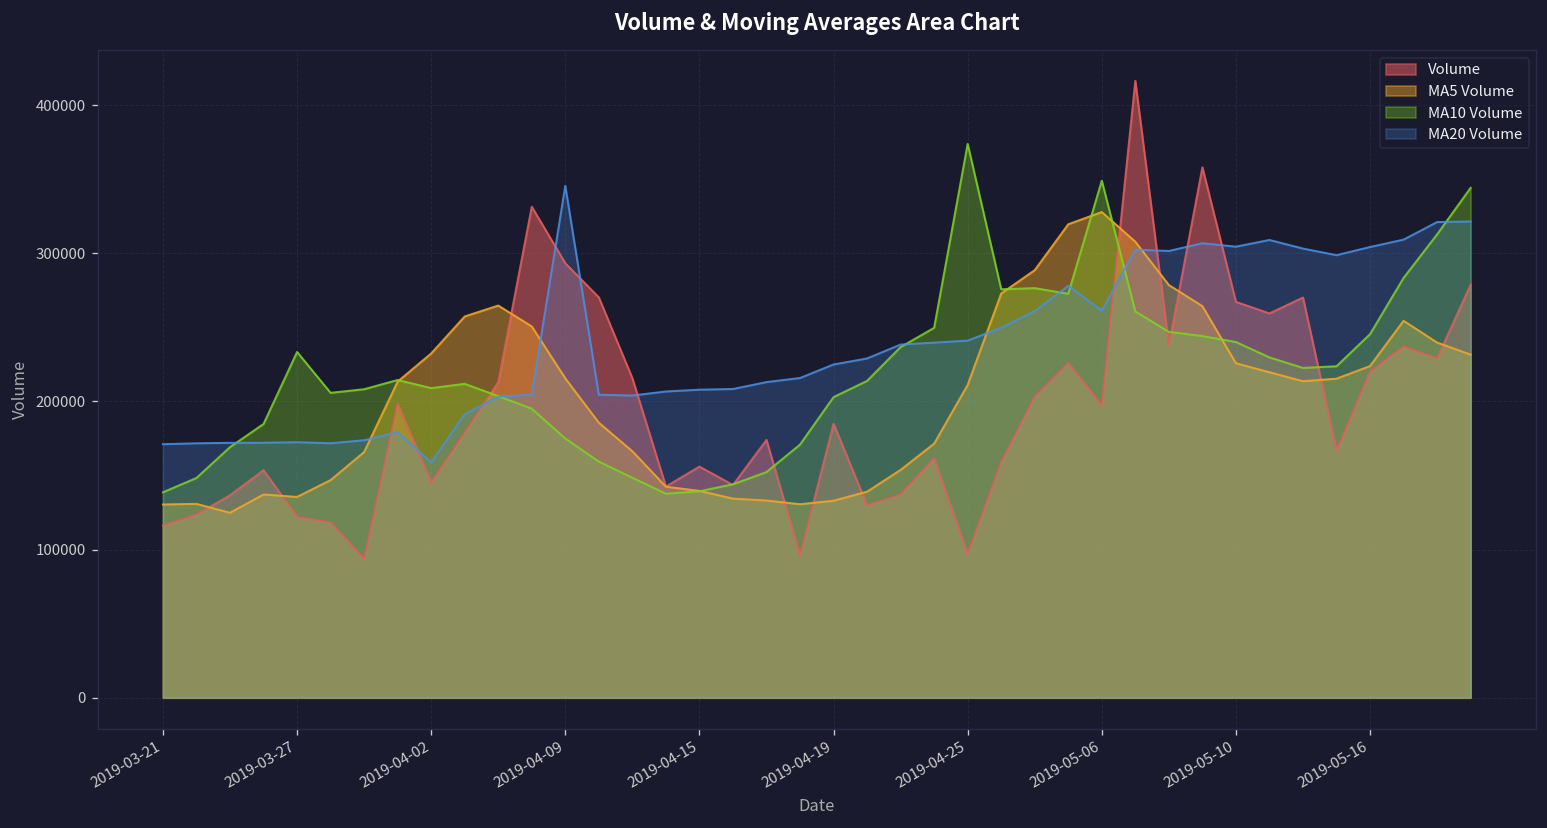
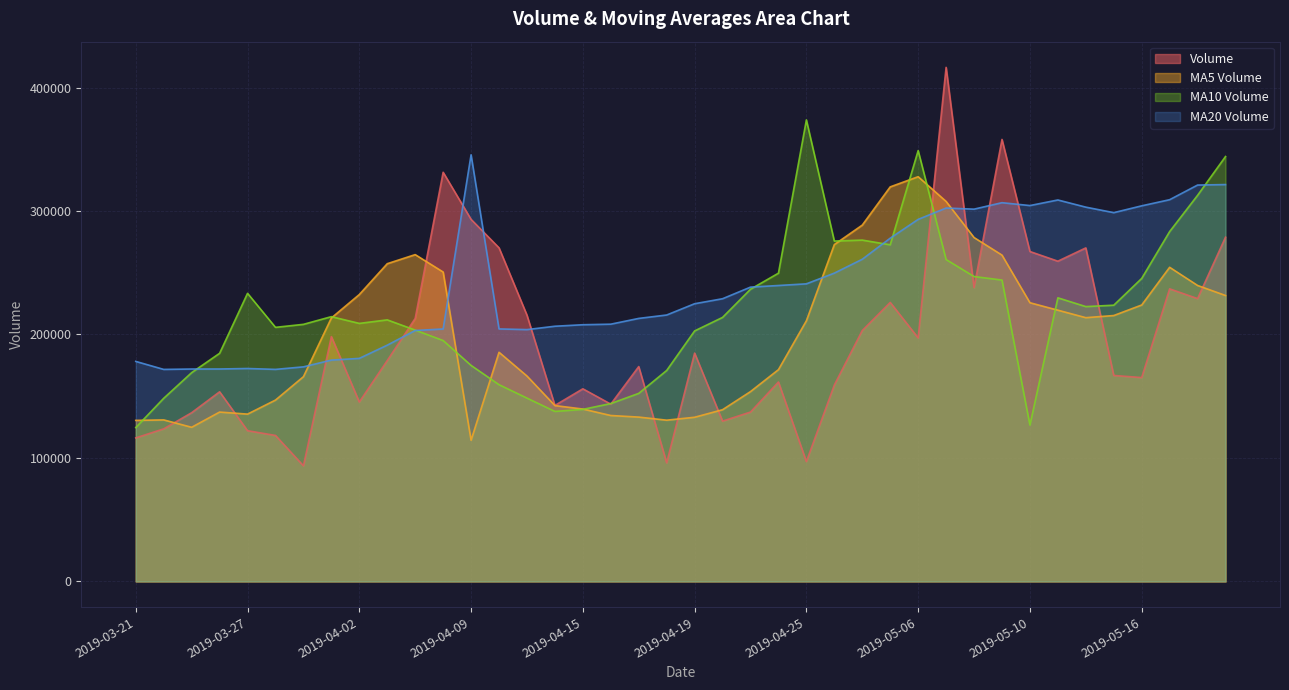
  {
    "Volume": {
      "2019-03-21": 116000,
      "2019-03-27": 122000,
      "2019-04-02": 145000,
      "2019-04-09": 293000,
      "2019-04-15": 156000,
      "2019-04-19": 185000,
      "2019-04-25": 97000,
      "2019-05-06": 197000,
      "2019-05-10": 267000,
-     "2019-05-16": 220000
+     "2019-05-16": 165000
    },
    "MA5 Volume": {
      "2019-03-21": 130000,
      "2019-03-27": 136000,
      "2019-04-02": 232000,
-     "2019-04-09": 216000,
+     "2019-04-09": 114000,
      "2019-04-19": 133000,
      "2019-04-25": 211000,
      "2019-05-06": 328000,
      "2019-05-10": 226000,
      "2019-05-16": 224000
    },
    "MA10 Volume": {
-     "2019-03-21": 139000,
+     "2019-03-21": 125000,
      "2019-03-27": 233000,
      "2019-04-02": 209000,
      "2019-04-09": 175000,
      "2019-04-19": 203000,
      "2019-04-25": 374000,
      "2019-05-06": 349000,
-     "2019-05-10": 240000,
+     "2019-05-10": 127000,
      "2019-05-16": 245000
    },
    "MA20 Volume": {
-     "2019-03-21": 171000,
+     "2019-03-21": 178000,
      "2019-03-27": 172000,
-     "2019-04-02": 159000,
+     "2019-04-02": 181000,
      "2019-04-09": 346000,
      "2019-04-15": 208000,
      "2019-04-19": 225000,
      "2019-04-25": 241000,
-     "2019-05-06": 261000,
+     "2019-05-06": 293000,
      "2019-05-10": 304000,
      "2019-05-16": 304000
    }
  }
